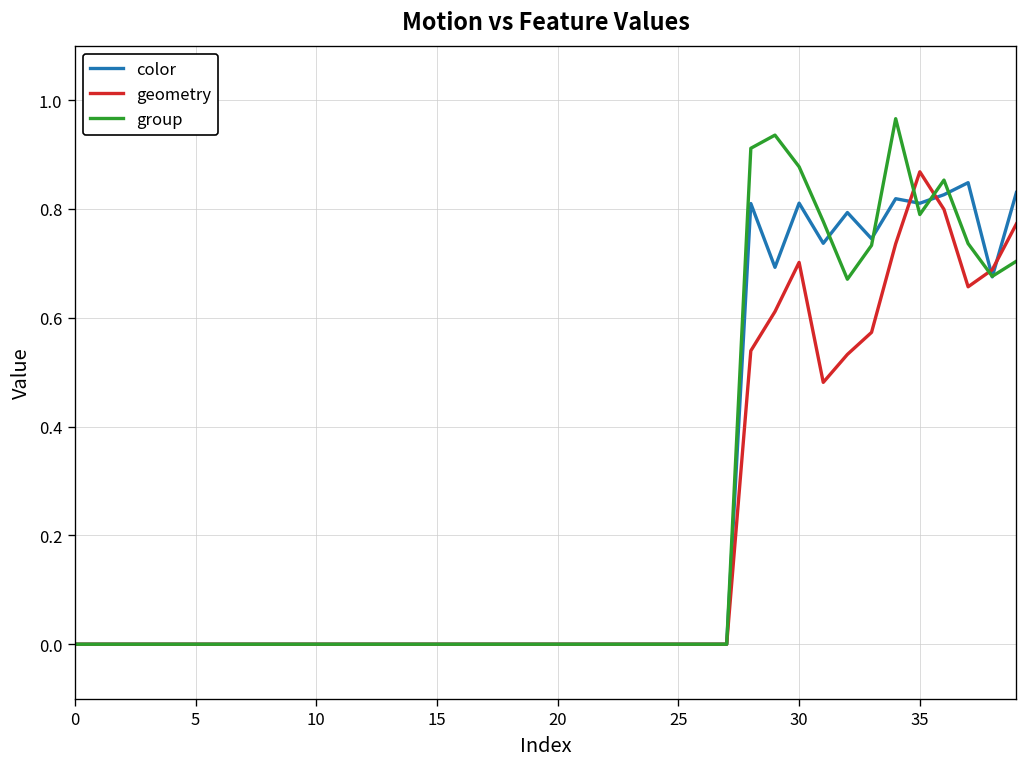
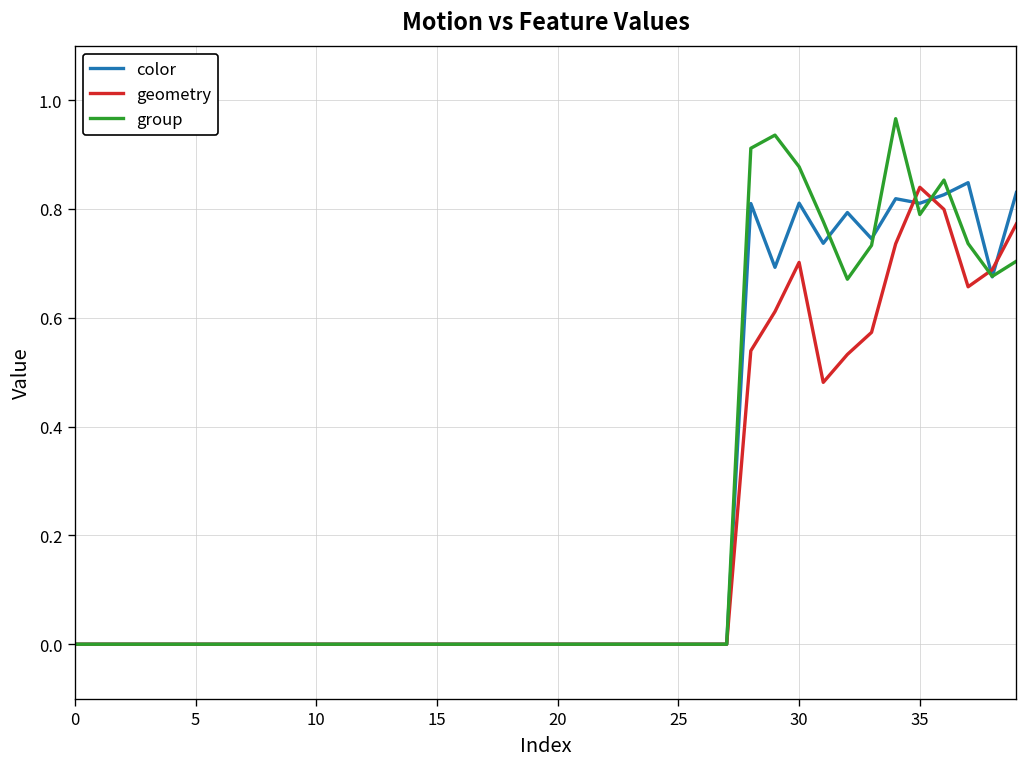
  {
    "color": {
      "30": 0.81,
      "35": 0.81
    },
    "geometry": {
      "30": 0.70,
-     "35": 0.87
+     "35": 0.84
    },
    "group": {
      "30": 0.88,
      "35": 0.79
    }
  }
